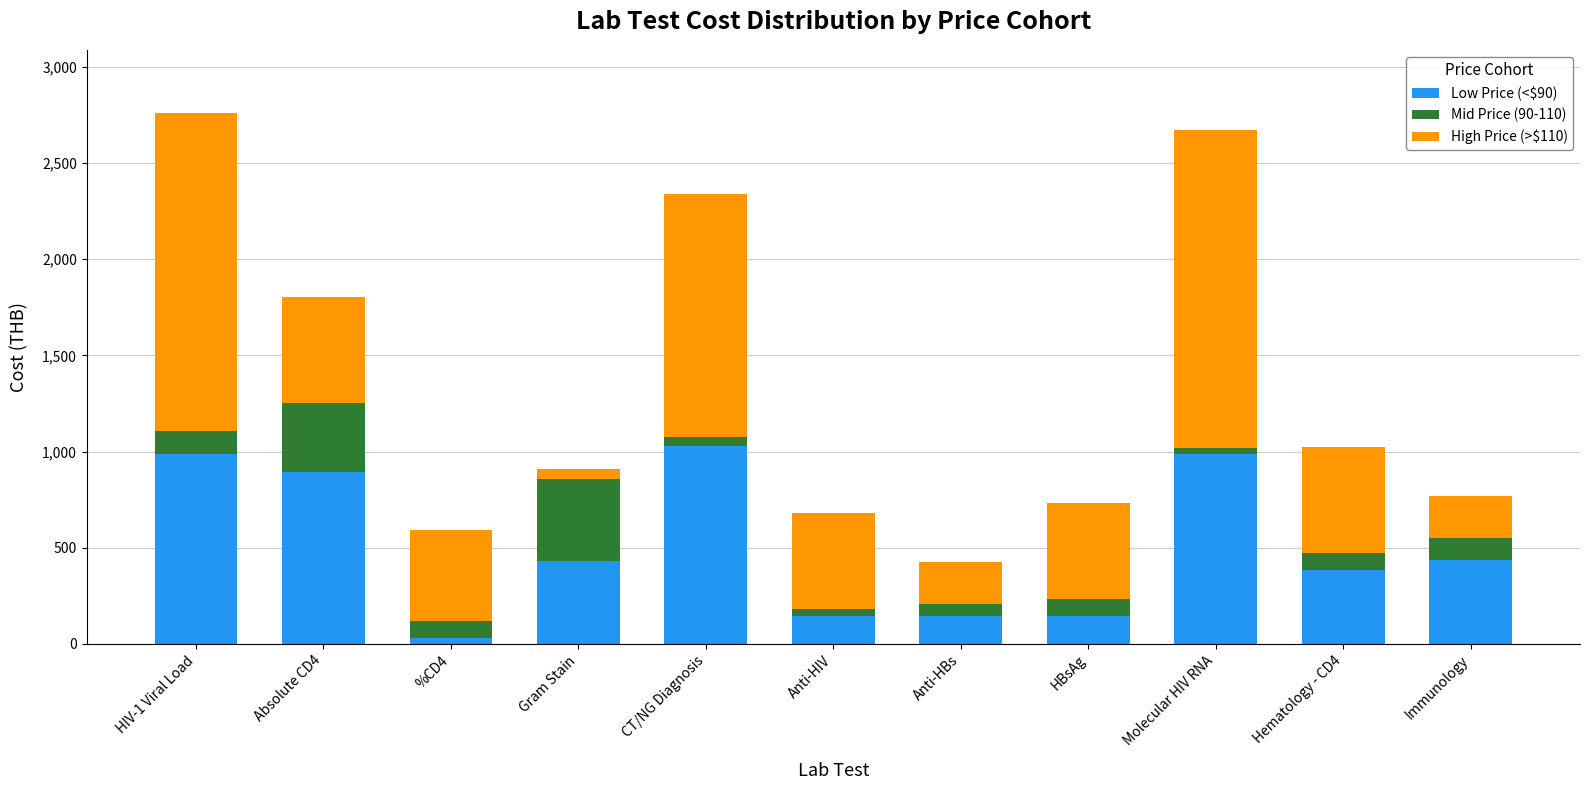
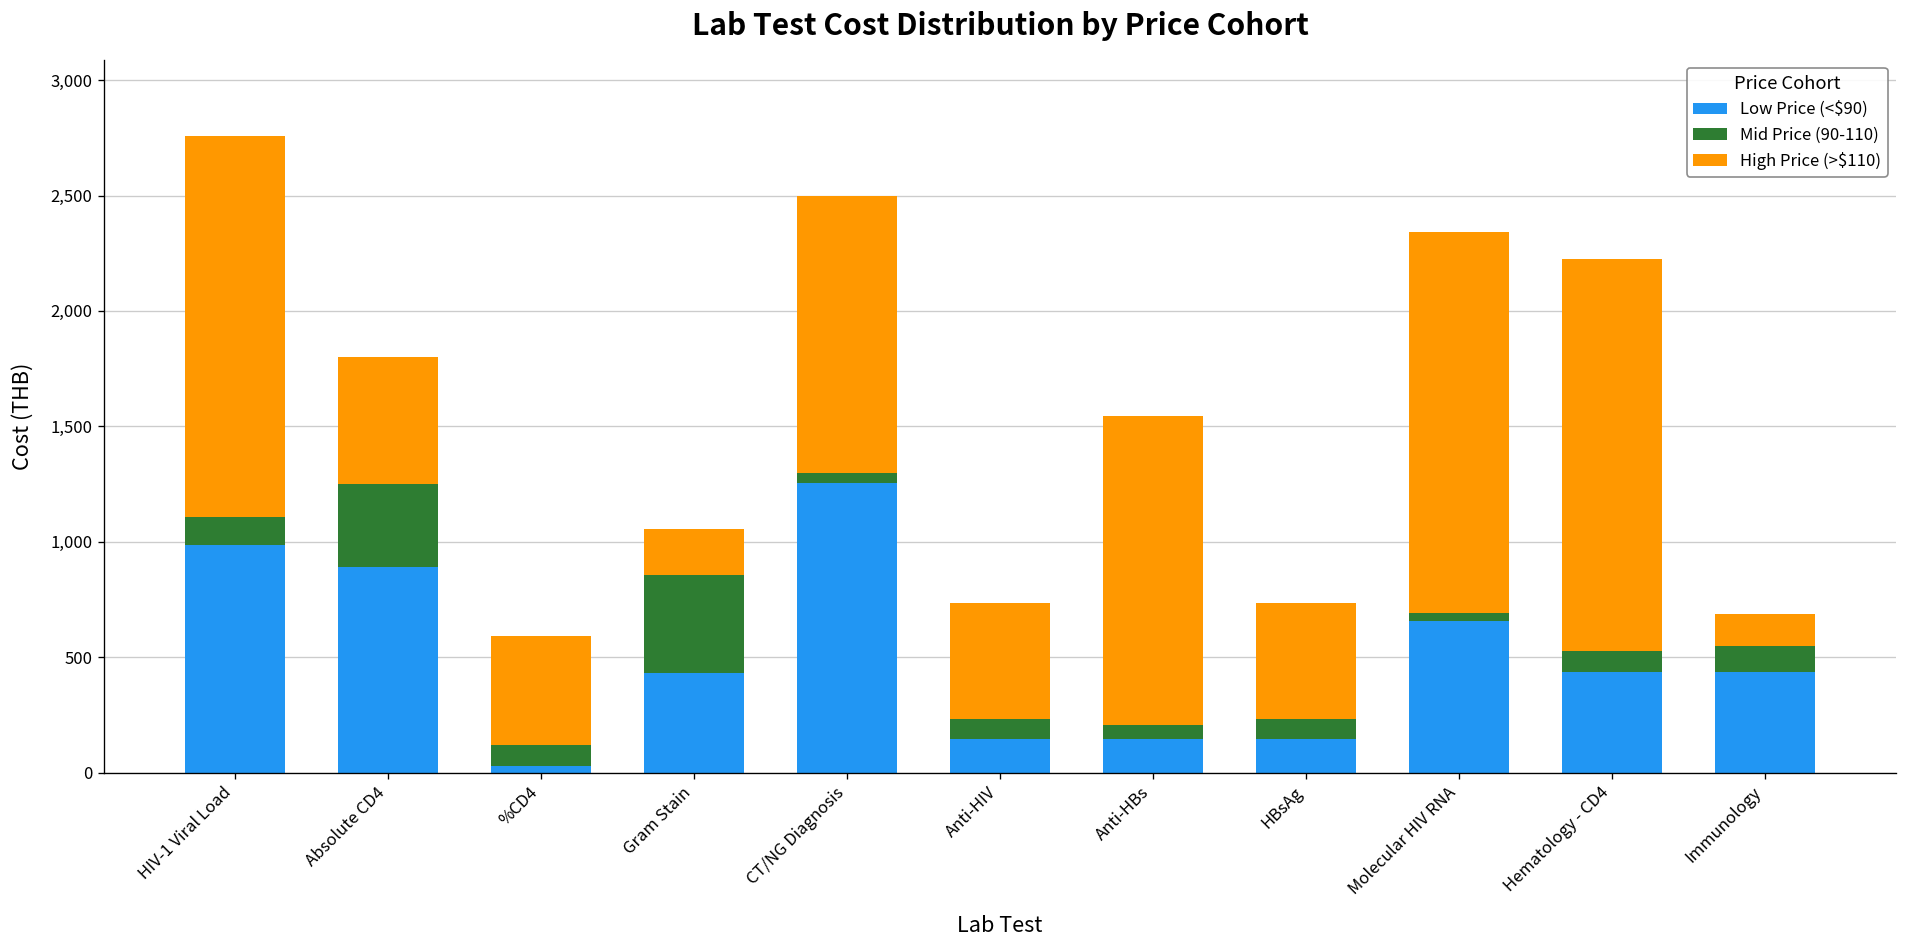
  {
    "Low Price (<$90)": {
      "HIV-1 Viral Load": "990",
      "Absolute CD4": "890",
      "%CD4": "30",
      "Gram Stain": "430",
-     "CT/NG Diagnosis": "1,030",
+     "CT/NG Diagnosis": "1,260",
      "Anti-HIV": "140",
      "Anti-HBs": "140",
      "HBsAg": "140",
-     "Molecular HIV RNA": "990",
-     "Hematology - CD4": "390",
+     "Molecular HIV RNA": "660",
+     "Hematology - CD4": "440",
      "Immunology": "440"
    },
    "Mid Price (90-110)": {
      "HIV-1 Viral Load": "120",
      "Absolute CD4": "360",
      "%CD4": "90",
      "Gram Stain": "430",
      "CT/NG Diagnosis": "40",
-     "Anti-HIV": "40",
+     "Anti-HIV": "90",
      "Anti-HBs": "60",
      "HBsAg": "90",
      "Molecular HIV RNA": "30",
      "Hematology - CD4": "90",
      "Immunology": "110"
    },
    "High Price (>$110)": {
      "HIV-1 Viral Load": "1,650",
      "Absolute CD4": "550",
      "%CD4": "470",
-     "Gram Stain": "50",
-     "CT/NG Diagnosis": "1,270",
+     "Gram Stain": "200",
+     "CT/NG Diagnosis": "1,200",
      "Anti-HIV": "500",
-     "Anti-HBs": "220",
+     "Anti-HBs": "1,340",
      "HBsAg": "500",
      "Molecular HIV RNA": "1,650",
-     "Hematology - CD4": "550",
-     "Immunology": "220"
+     "Hematology - CD4": "1,700",
+     "Immunology": "140"
    }
  }
